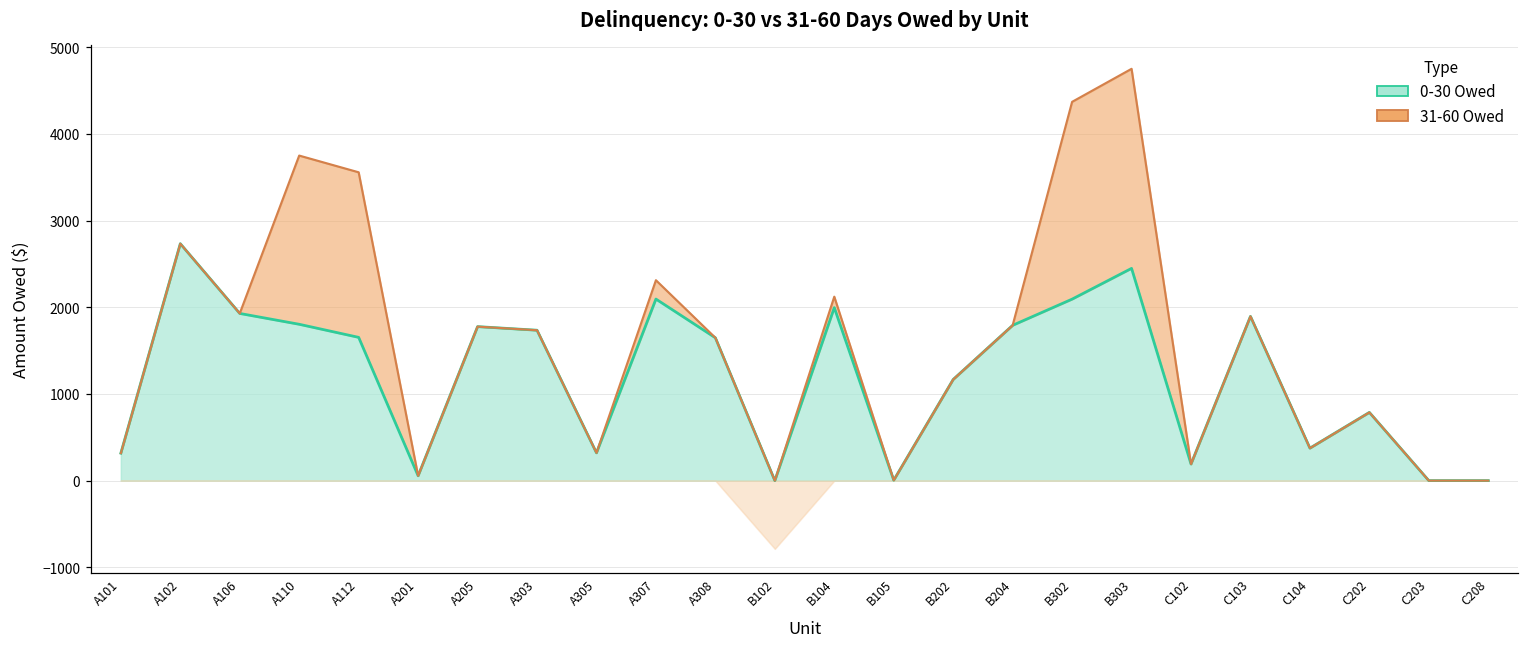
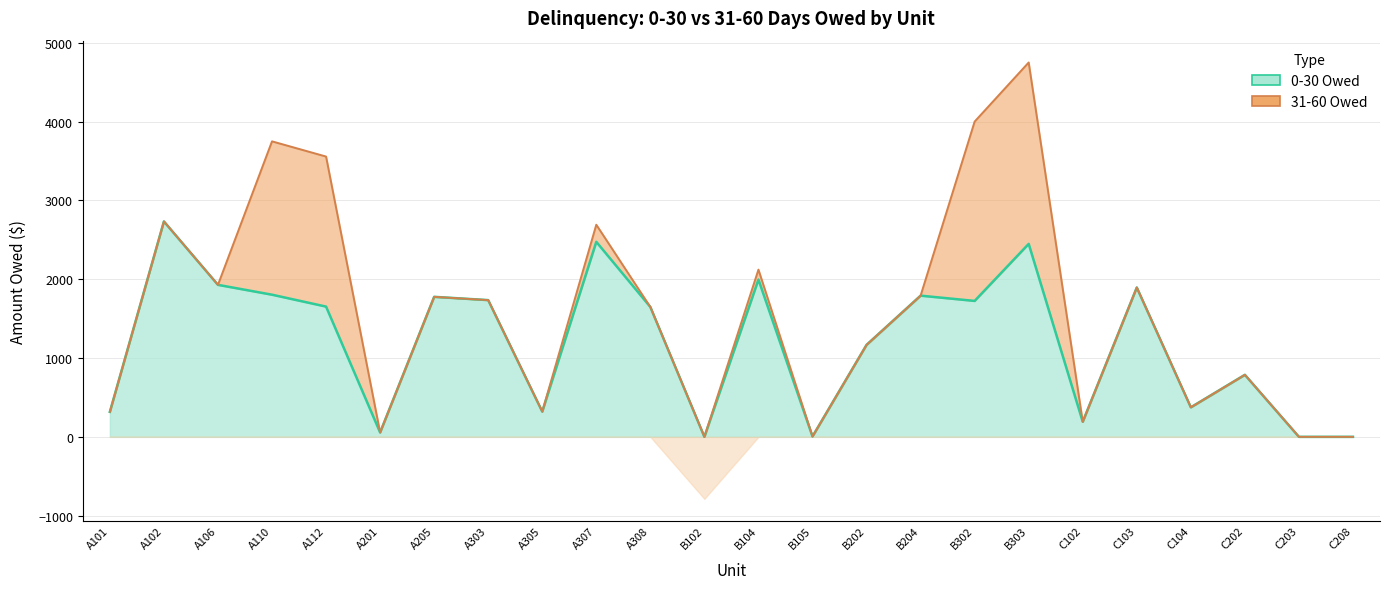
  {
    "0-30 Owed": {
      "A110": 1800,
      "A112": 1700,
-     "A307": 2100,
+     "A307": 2500,
      "B104": 2000,
-     "B302": 2100,
+     "B302": 1700,
      "B303": 2400
    },
    "31-60 Owed": {
      "A110": 1900,
      "A112": 1900,
      "A307": 200,
      "B104": 100,
      "B302": 2300,
      "B303": 2300
    }
  }
